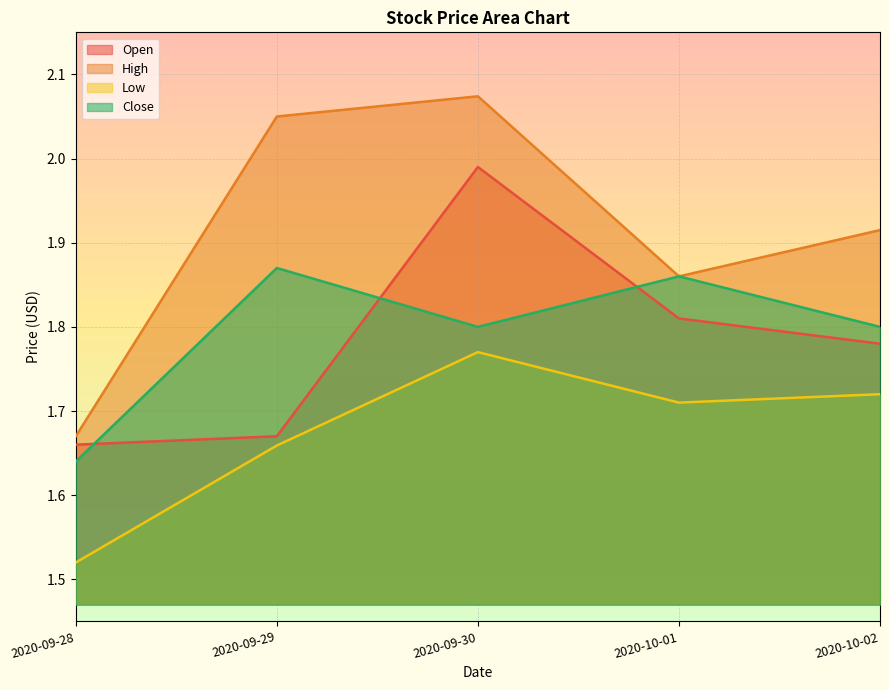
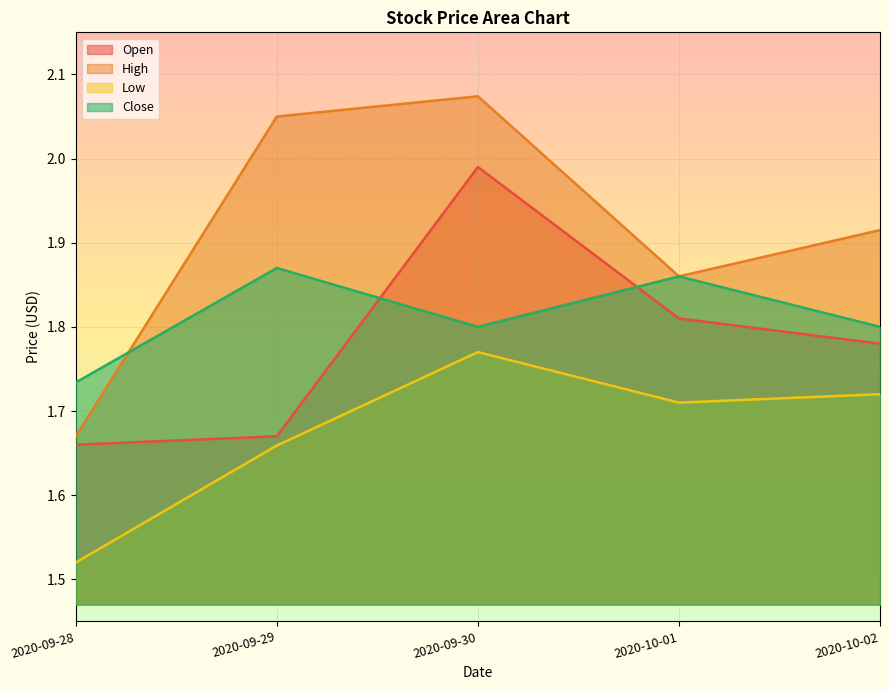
  {
    "Close": {
-     "2020-09-28": 1.64,
+     "2020-09-28": 1.73,
      "2020-09-29": 1.87,
      "2020-09-30": 1.80,
      "2020-10-02": 1.80
    }
  }
